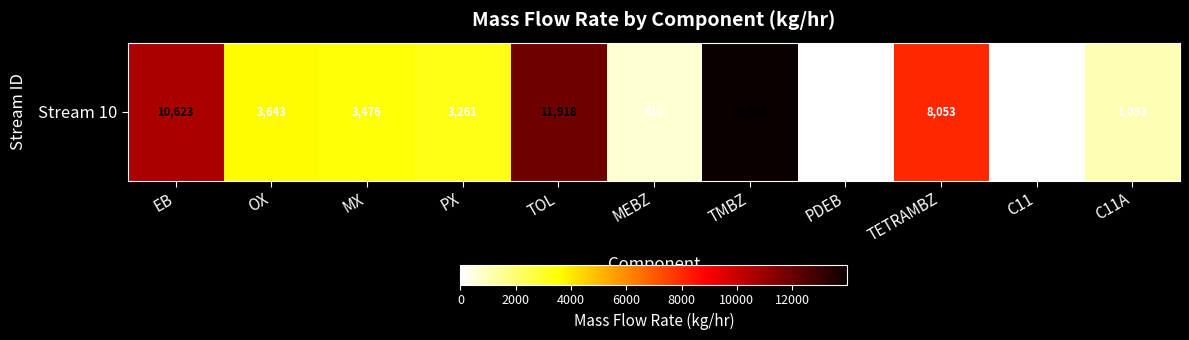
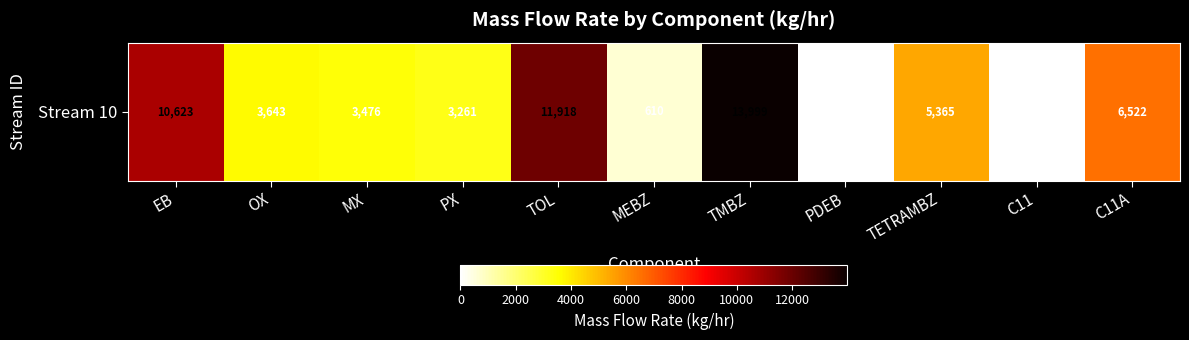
  {
    "Stream 10": {
      "EB": "10,623",
      "OX": "3,643",
      "MX": "3,476",
      "PX": "3,261",
      "TOL": "11,918",
-     "TETRAMBZ": "8,053",
-     "C11A": "1,093"
+     "TETRAMBZ": "5,365",
+     "C11A": "6,522"
    }
  }
